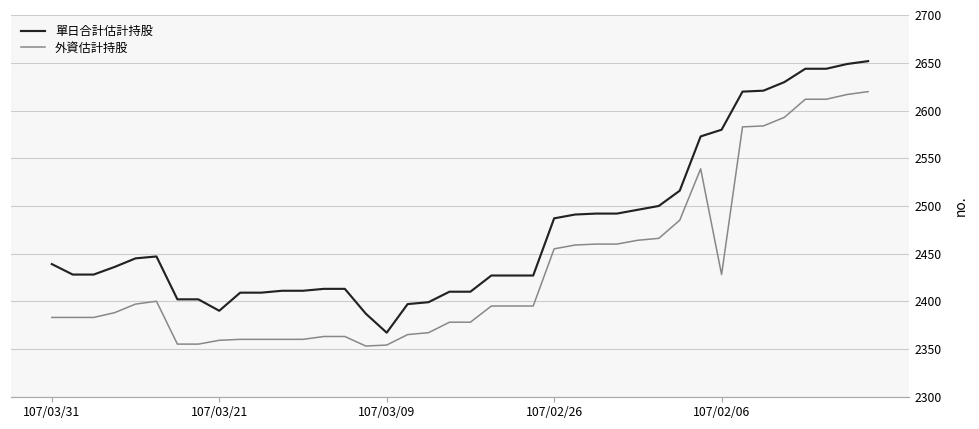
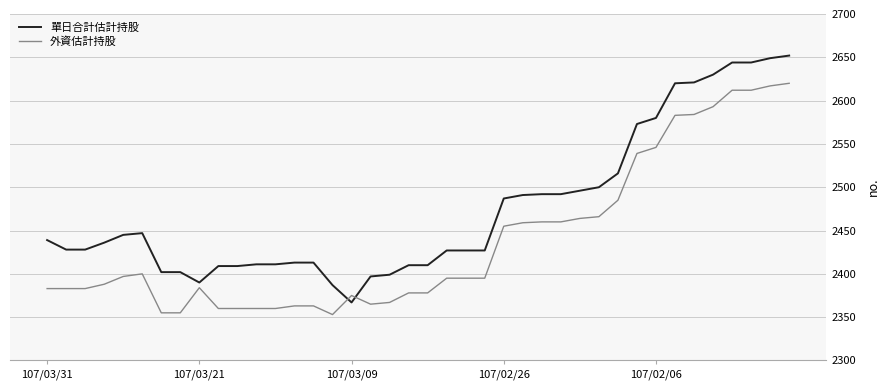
  {
    "單日合計估計持股": {
      "107/03/31": 2440,
      "107/03/21": 2390,
      "107/03/09": 2370,
      "107/02/26": 2490,
      "107/02/06": 2580
    },
    "外資估計持股": {
      "107/03/31": 2380,
-     "107/03/21": 2360,
-     "107/03/09": 2350,
+     "107/03/21": 2380,
+     "107/03/09": 2380,
      "107/02/26": 2460,
-     "107/02/06": 2430
+     "107/02/06": 2550
    }
  }
